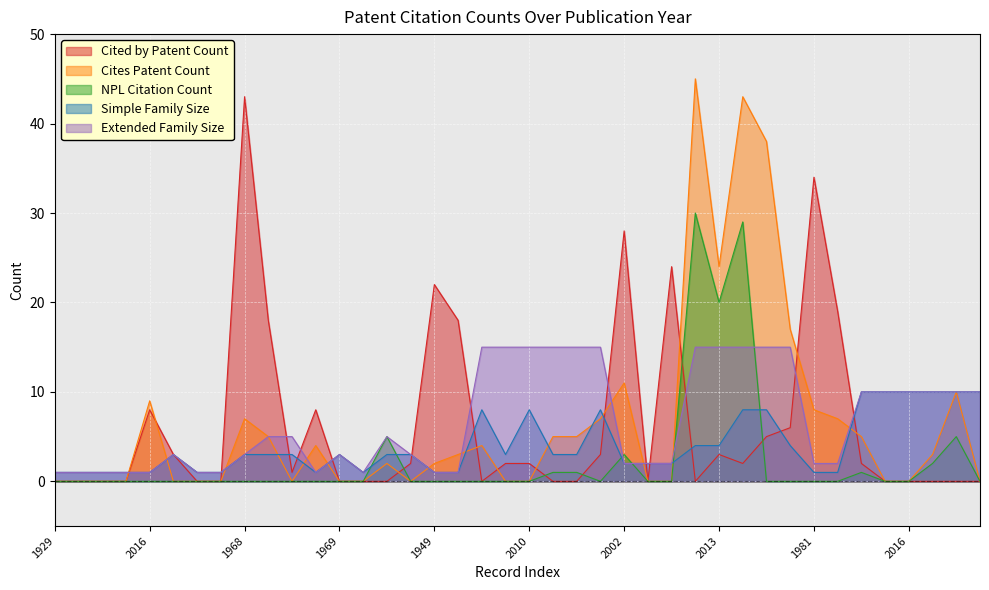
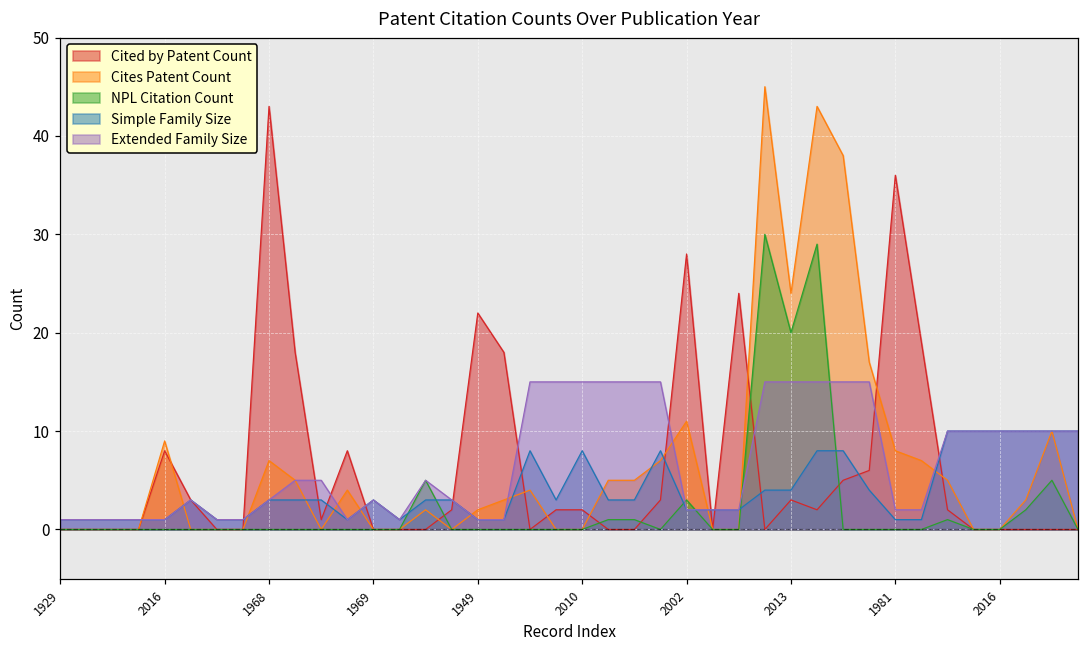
  {
    "Cited by Patent Count": {
      "1968": 43,
-     "1981": 34
+     "1981": 36
    },
    "Cites Patent Count": {
      "1968": 7,
      "1981": 8
    },
    "NPL Citation Count": {
      "1968": 0,
      "1981": 0
    },
    "Simple Family Size": {
      "1981": 1
    },
    "Extended Family Size": {
      "1981": 2
    }
  }
